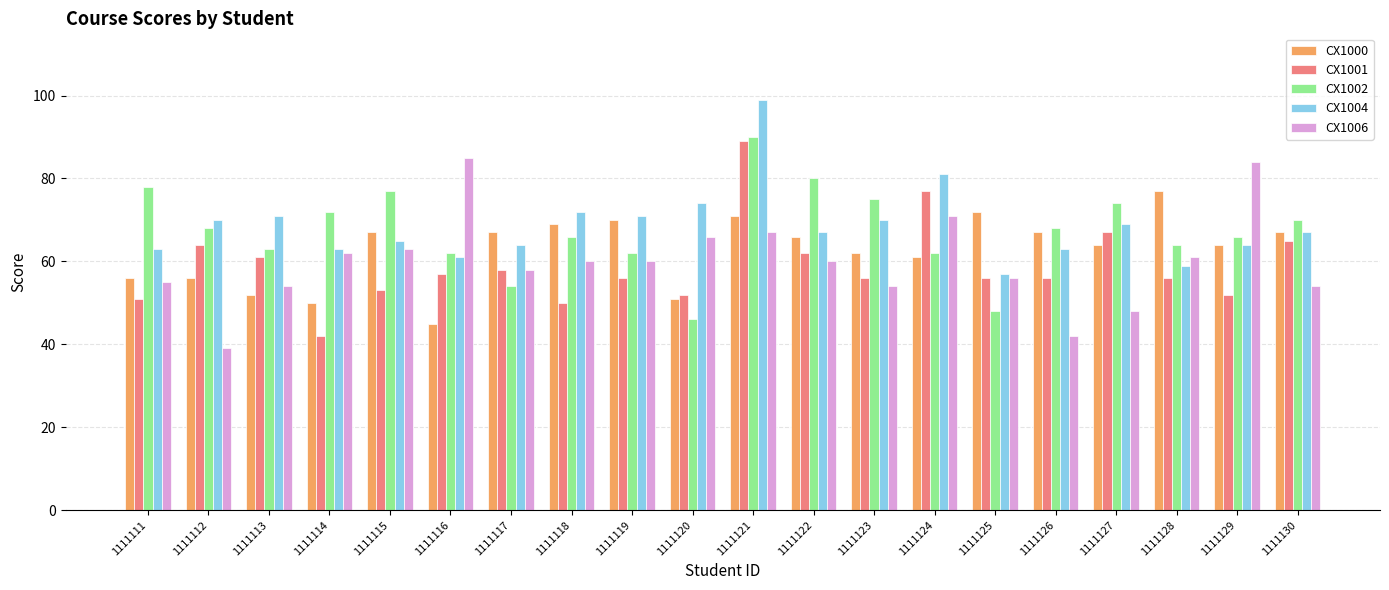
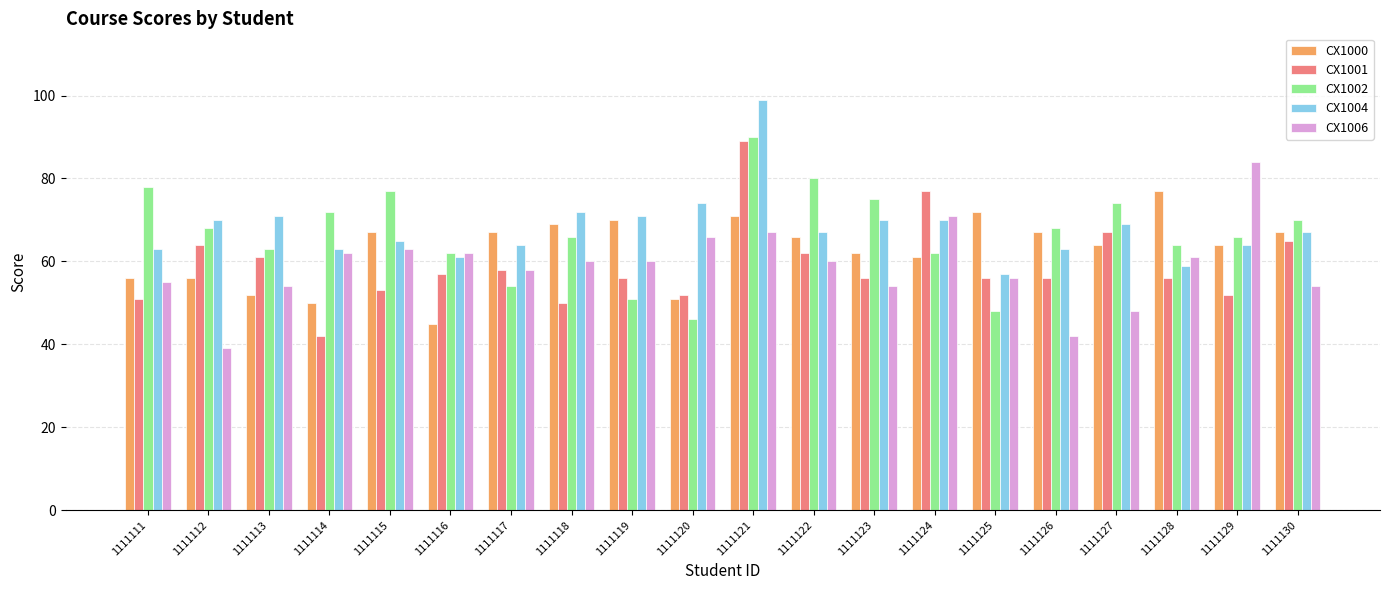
  {
    "CX1002": {
      "1111111": 78,
      "1111112": 68,
      "1111113": 63,
      "1111114": 72,
      "1111115": 77,
      "1111116": 62,
      "1111117": 54,
      "1111118": 66,
-     "1111119": 62,
+     "1111119": 51,
      "1111120": 46,
      "1111121": 90,
      "1111122": 80,
      "1111123": 75,
      "1111124": 62,
      "1111125": 48,
      "1111126": 68,
      "1111127": 74,
      "1111128": 64,
      "1111129": 66,
      "1111130": 70
    },
    "CX1004": {
      "1111111": 63,
      "1111112": 70,
      "1111113": 71,
      "1111114": 63,
      "1111115": 65,
      "1111116": 61,
      "1111117": 64,
      "1111118": 72,
      "1111119": 71,
      "1111120": 74,
      "1111121": 99,
      "1111122": 67,
      "1111123": 70,
-     "1111124": 81,
+     "1111124": 70,
      "1111125": 57,
      "1111126": 63,
      "1111127": 69,
      "1111128": 59,
      "1111129": 64,
      "1111130": 67
    },
    "CX1006": {
      "1111111": 55,
      "1111112": 39,
      "1111113": 54,
      "1111114": 62,
      "1111115": 63,
-     "1111116": 85,
+     "1111116": 62,
      "1111117": 58,
      "1111118": 60,
      "1111119": 60,
      "1111120": 66,
      "1111121": 67,
      "1111122": 60,
      "1111123": 54,
      "1111124": 71,
      "1111125": 56,
      "1111126": 42,
      "1111127": 48,
      "1111128": 61,
      "1111129": 84,
      "1111130": 54
    }
  }
